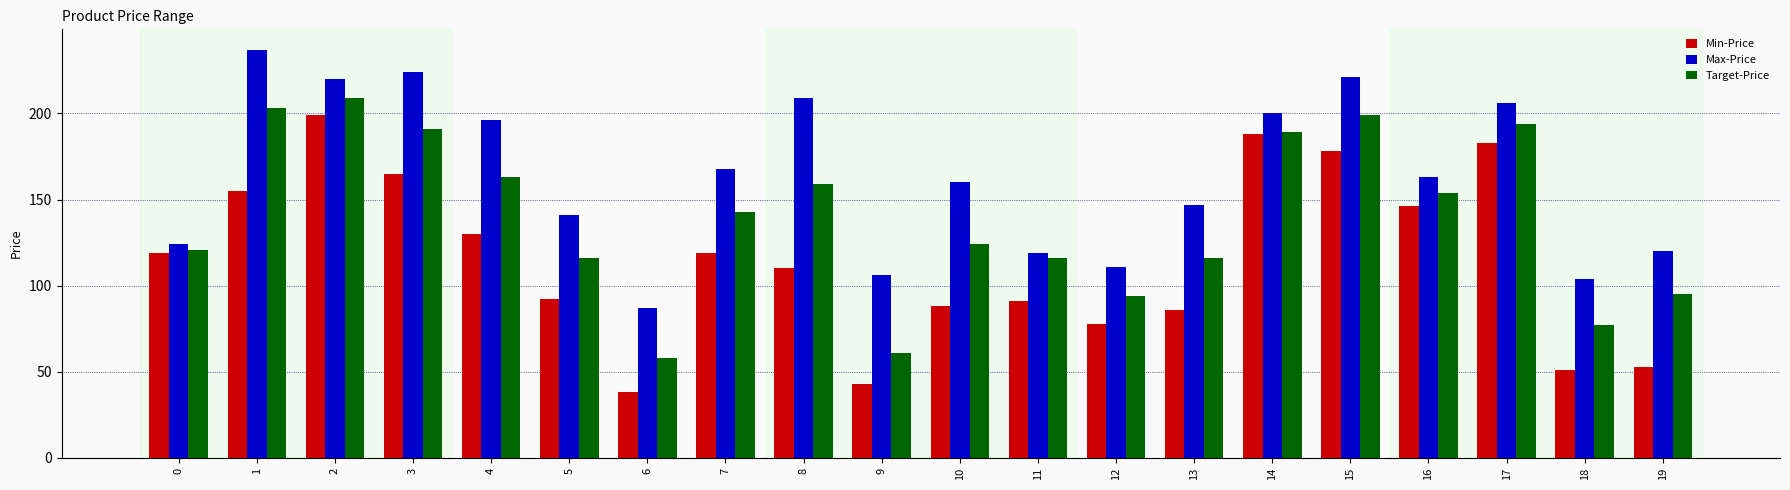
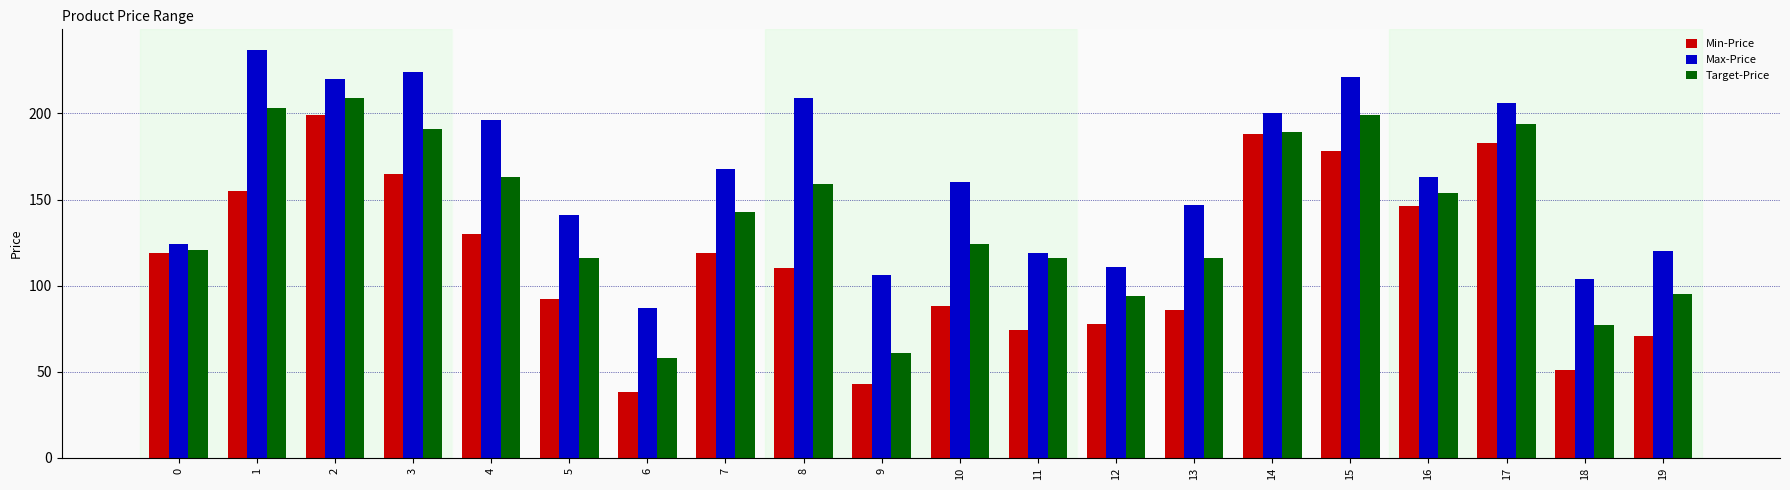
  {
    "Min-Price": {
      "0": 119,
      "1": 155,
      "2": 199,
      "3": 165,
      "4": 130,
      "5": 92,
      "6": 38,
      "7": 119,
      "8": 110,
      "9": 43,
      "10": 88,
-     "11": 91,
+     "11": 74,
      "12": 78,
      "13": 86,
      "14": 188,
      "15": 178,
      "16": 146,
      "17": 183,
      "18": 51,
-     "19": 53
+     "19": 71
    },
    "Max-Price": {
      "0": 124,
      "1": 237,
      "2": 220,
      "3": 224,
      "4": 196,
      "5": 141,
      "6": 87,
      "7": 168,
      "8": 209,
      "9": 106,
      "10": 160,
      "11": 119,
      "12": 111,
      "13": 147,
      "14": 200,
      "15": 221,
      "16": 163,
      "17": 206,
      "18": 104,
      "19": 120
    },
    "Target-Price": {
      "0": 121,
      "1": 203,
      "2": 209,
      "3": 191,
      "4": 163,
      "5": 116,
      "6": 58,
      "7": 143,
      "8": 159,
      "9": 61,
      "10": 124,
      "11": 116,
      "12": 94,
      "13": 116,
      "14": 189,
      "15": 199,
      "16": 154,
      "17": 194,
      "18": 77,
      "19": 95
    }
  }
